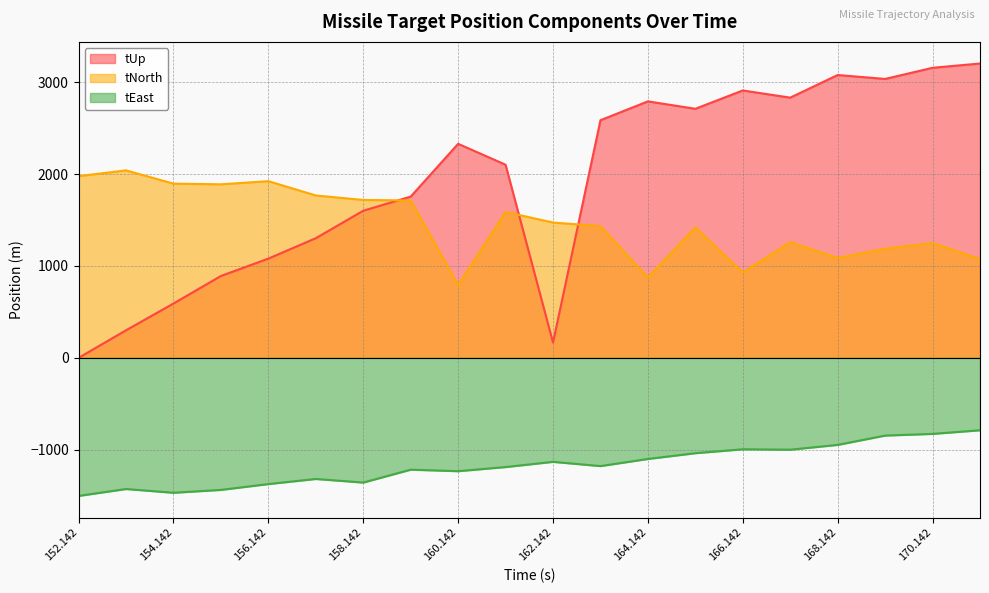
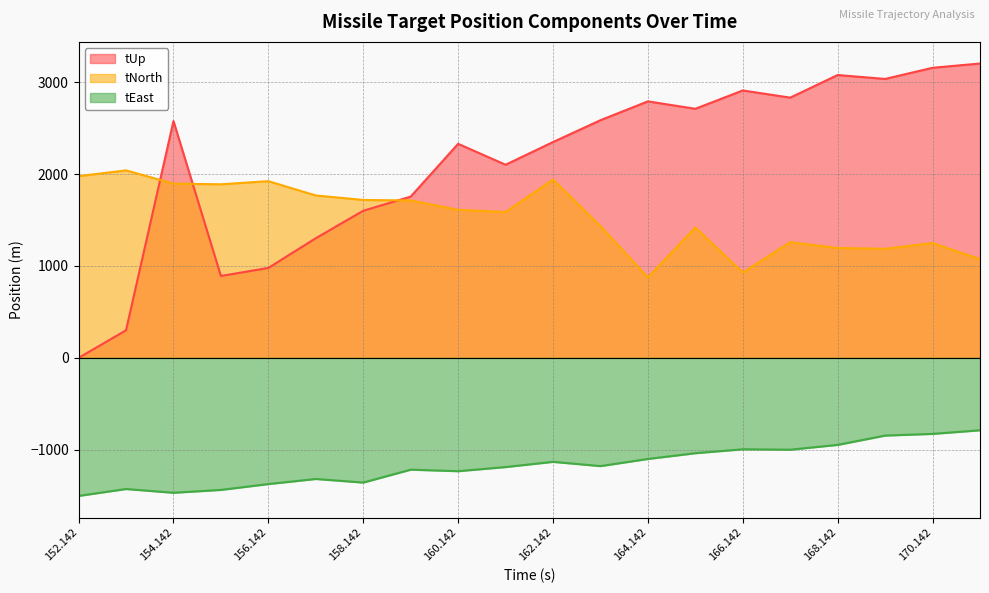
  {
    "tUp": {
-     "154.142": 600,
-     "156.142": 1100,
+     "154.142": 2600,
+     "156.142": 1000,
      "158.142": 1600,
      "160.142": 2300,
-     "162.142": 200,
+     "162.142": 2300,
      "164.142": 2800,
      "166.142": 2900,
      "168.142": 3100,
      "170.142": 3200
    },
    "tNorth": {
      "152.142": 2000,
      "154.142": 1900,
      "156.142": 1900,
      "158.142": 1700,
-     "160.142": 800,
-     "162.142": 1500,
+     "160.142": 1600,
+     "162.142": 1900,
      "164.142": 900,
      "166.142": 900,
-     "168.142": 1100,
+     "168.142": 1200,
      "170.142": 1200
    }
  }
